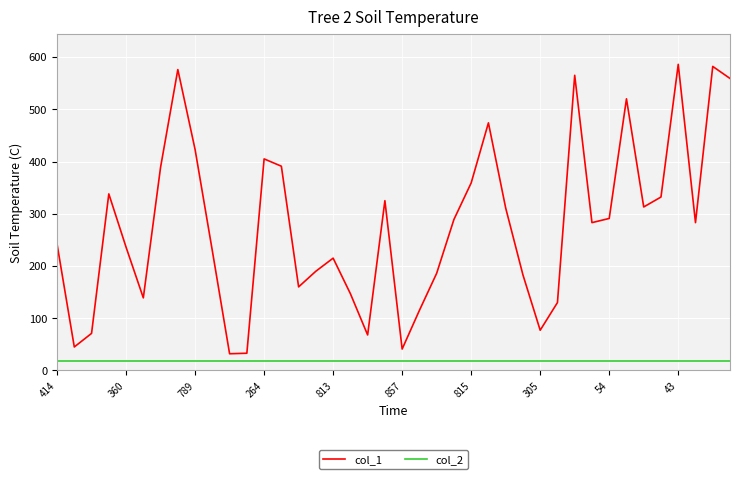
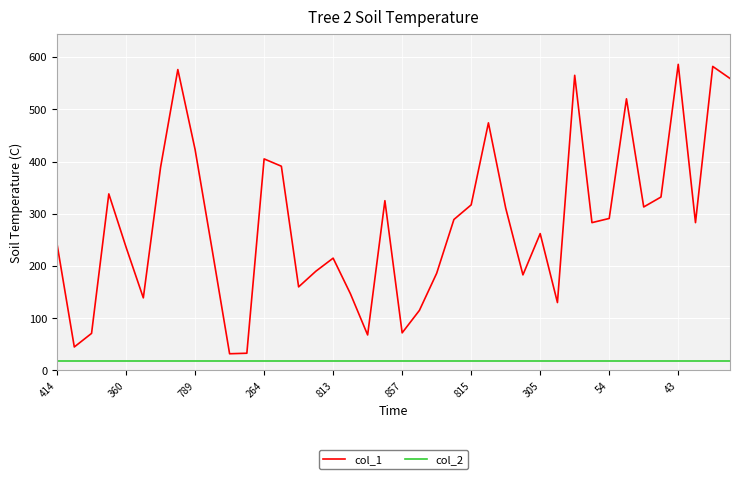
  {
    "col_1": {
      "414": 240,
      "360": 240,
      "789": 420,
      "264": 410,
      "813": 220,
-     "857": 40,
-     "815": 360,
-     "305": 80,
+     "857": 70,
+     "815": 320,
+     "305": 260,
      "54": 290,
      "43": 590
    },
    "col_2": {
      "414": 20,
      "360": 20,
      "789": 20,
      "264": 20,
      "813": 20,
      "857": 20,
      "815": 20,
      "305": 20,
      "54": 20,
      "43": 20
    }
  }
